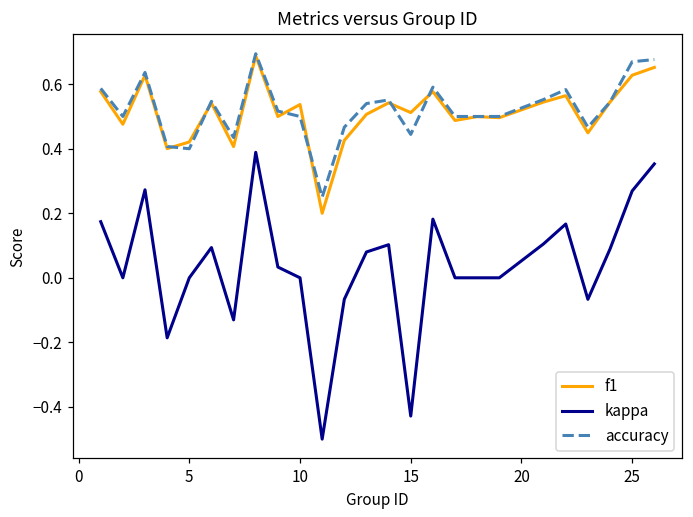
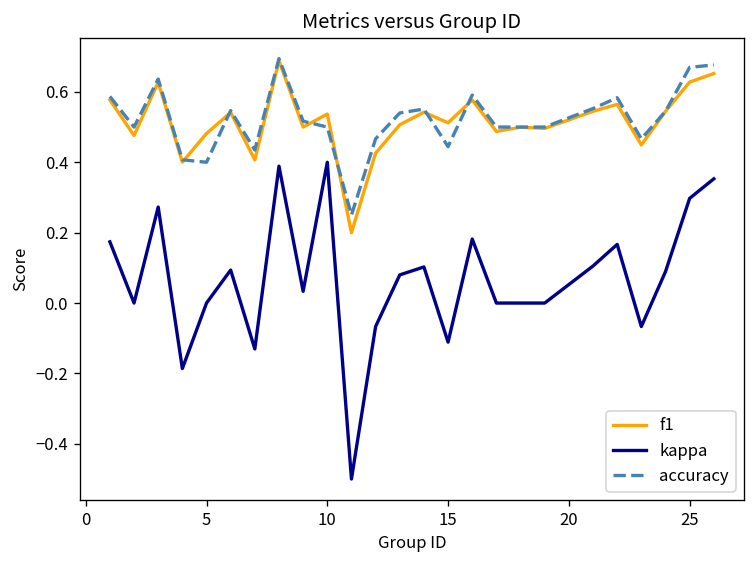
  {
    "f1": {
-     "5": 0.42,
+     "5": 0.48,
      "10": 0.54,
      "15": 0.51,
      "25": 0.63
    },
    "kappa": {
      "5": 0.00,
-     "10": 0.0,
-     "15": -0.43,
-     "25": 0.27
+     "10": 0.4,
+     "15": -0.11,
+     "25": 0.30
    },
    "accuracy": {
      "5": 0.40,
      "10": 0.50,
      "15": 0.44,
      "25": 0.67
    }
  }
